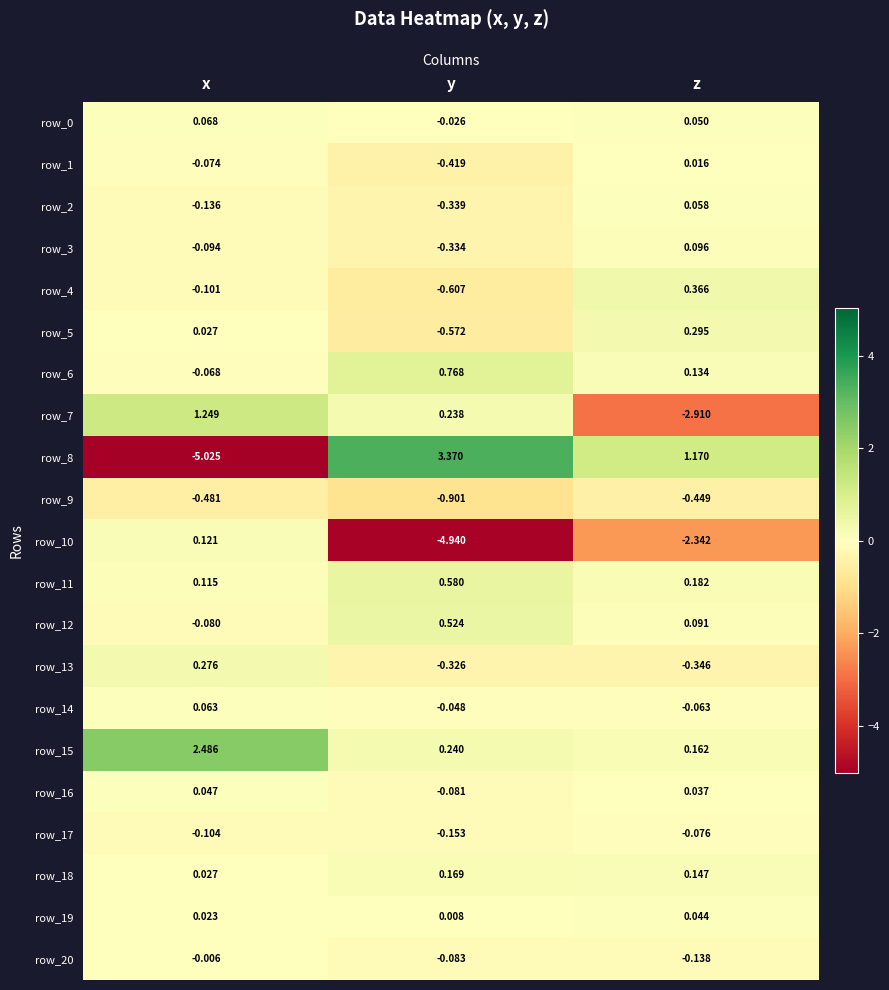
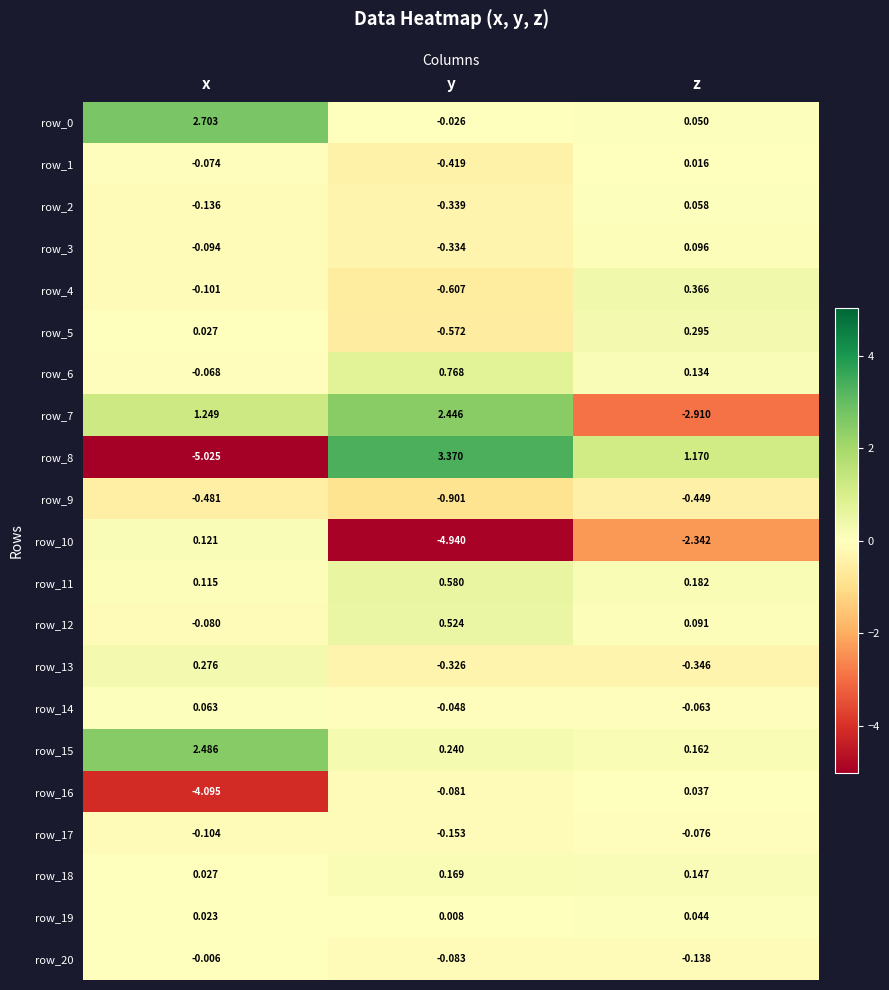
  {
    "row_0": {
-     "x": 0.068,
+     "x": 2.703,
      "y": -0.026,
      "z": 0.050
    },
    "row_1": {
      "x": -0.074,
      "y": -0.419,
      "z": 0.016
    },
    "row_2": {
      "x": -0.136,
      "y": -0.339,
      "z": 0.058
    },
    "row_3": {
      "x": -0.094,
      "y": -0.334,
      "z": 0.096
    },
    "row_4": {
      "x": -0.101,
      "y": -0.607,
      "z": 0.366
    },
    "row_5": {
      "x": 0.027,
      "y": -0.572,
      "z": 0.295
    },
    "row_6": {
      "x": -0.068,
      "y": 0.768,
      "z": 0.134
    },
    "row_7": {
      "x": 1.249,
-     "y": 0.238,
+     "y": 2.446,
      "z": -2.910
    },
    "row_8": {
      "x": -5.025,
      "y": 3.370,
      "z": 1.170
    },
    "row_9": {
      "x": -0.481,
      "y": -0.901,
      "z": -0.449
    },
    "row_10": {
      "x": 0.121,
      "y": -4.940,
      "z": -2.342
    },
    "row_11": {
      "x": 0.115,
      "y": 0.580,
      "z": 0.182
    },
    "row_12": {
      "x": -0.080,
      "y": 0.524,
      "z": 0.091
    },
    "row_13": {
      "x": 0.276,
      "y": -0.326,
      "z": -0.346
    },
    "row_14": {
      "x": 0.063,
      "y": -0.048,
      "z": -0.063
    },
    "row_15": {
      "x": 2.486,
      "y": 0.240,
      "z": 0.162
    },
    "row_16": {
-     "x": 0.047,
+     "x": -4.095,
      "y": -0.081,
      "z": 0.037
    },
    "row_17": {
      "x": -0.104,
      "y": -0.153,
      "z": -0.076
    },
    "row_18": {
      "x": 0.027,
      "y": 0.169,
      "z": 0.147
    },
    "row_19": {
      "x": 0.023,
      "y": 0.008,
      "z": 0.044
    },
    "row_20": {
      "x": -0.006,
      "y": -0.083,
      "z": -0.138
    }
  }
